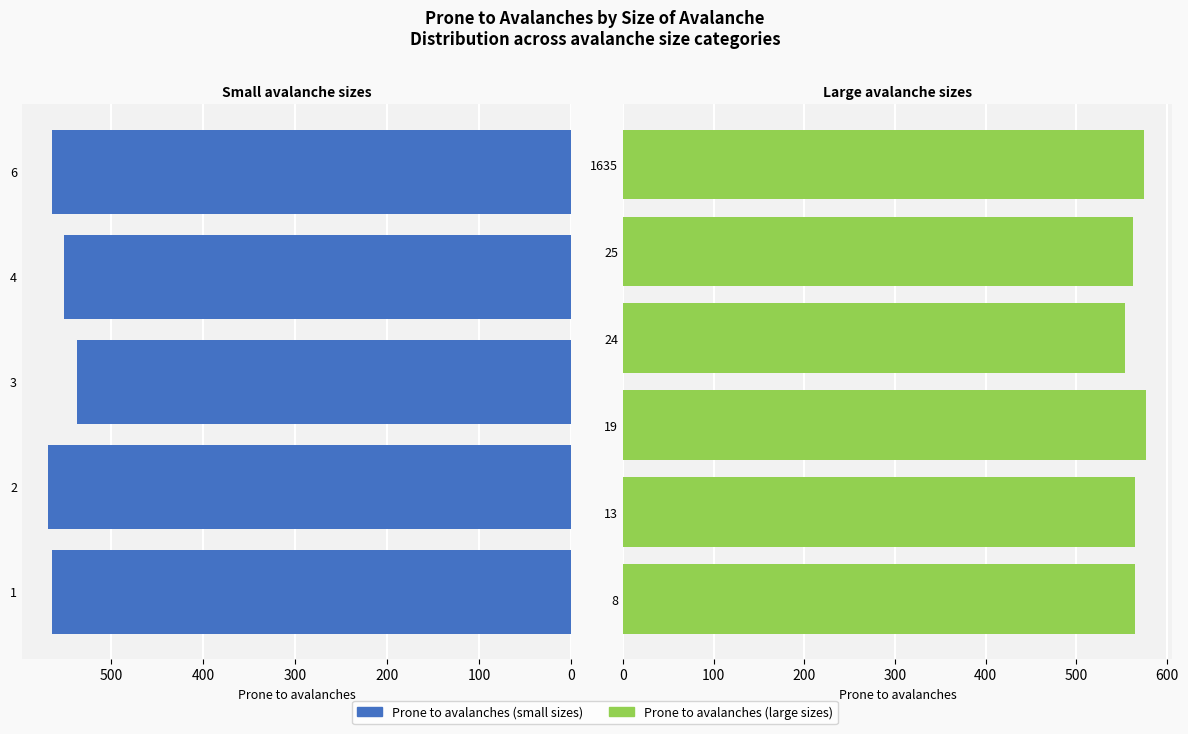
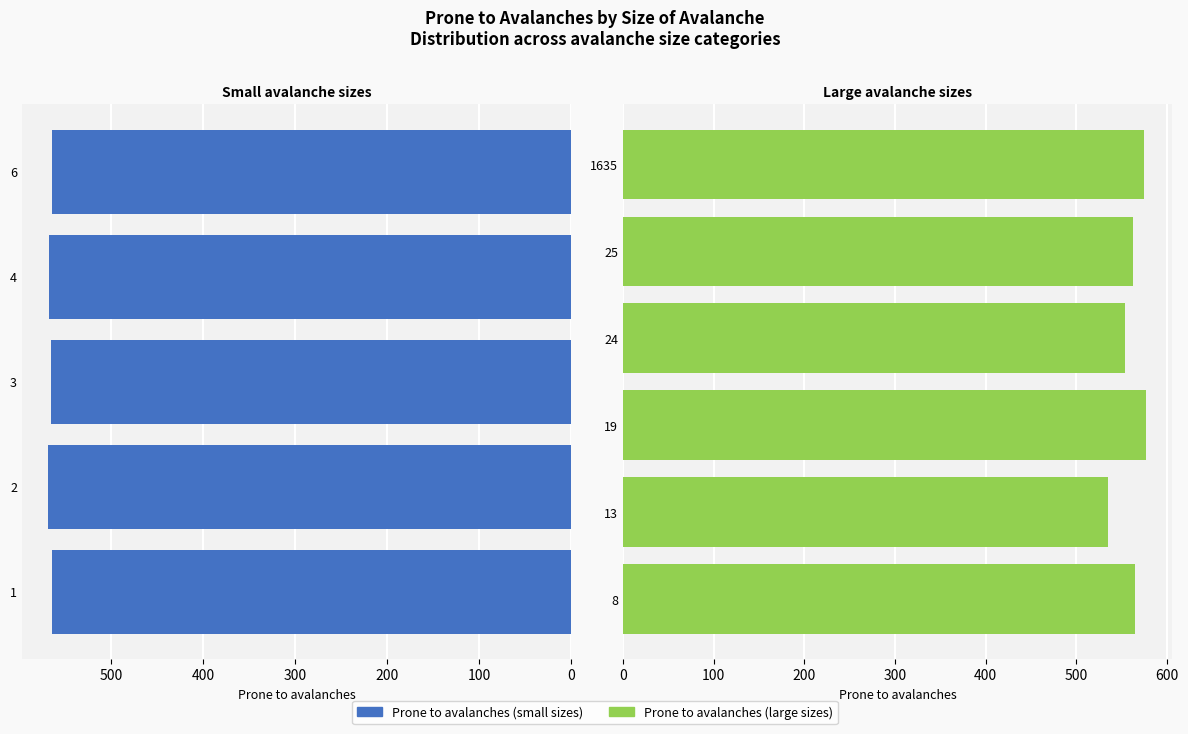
  {
    "Small avalanche sizes": {
      "6": 570,
-     "4": 550,
-     "3": 540,
+     "4": 570,
+     "3": 570,
      "2": 570,
      "1": 570
    },
    "Large avalanche sizes": {
      "1635": 570,
      "25": 560,
      "24": 550,
      "19": 580,
-     "13": 570,
+     "13": 540,
      "8": 570
    }
  }
